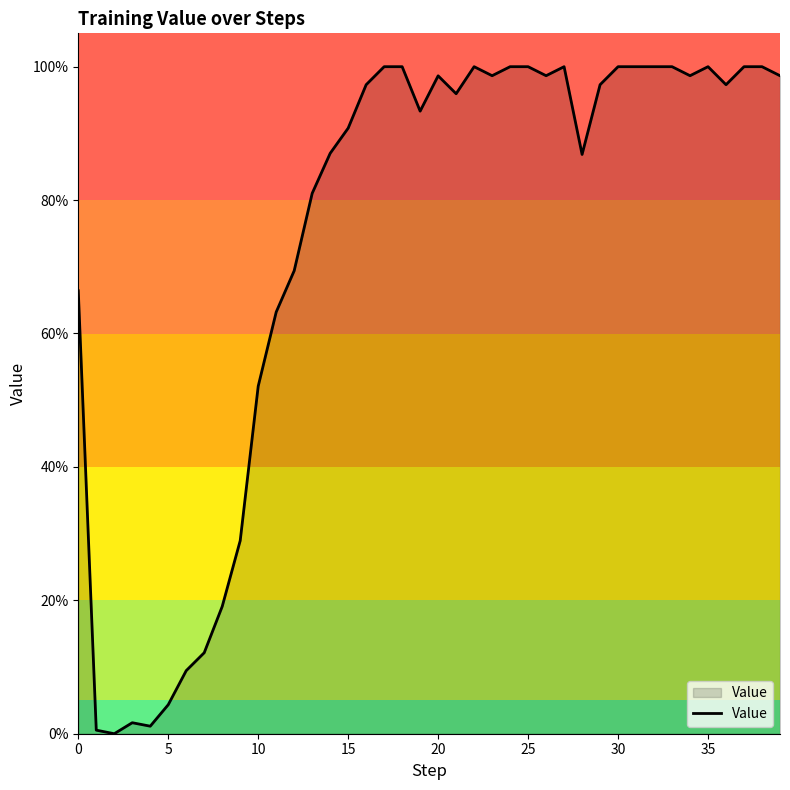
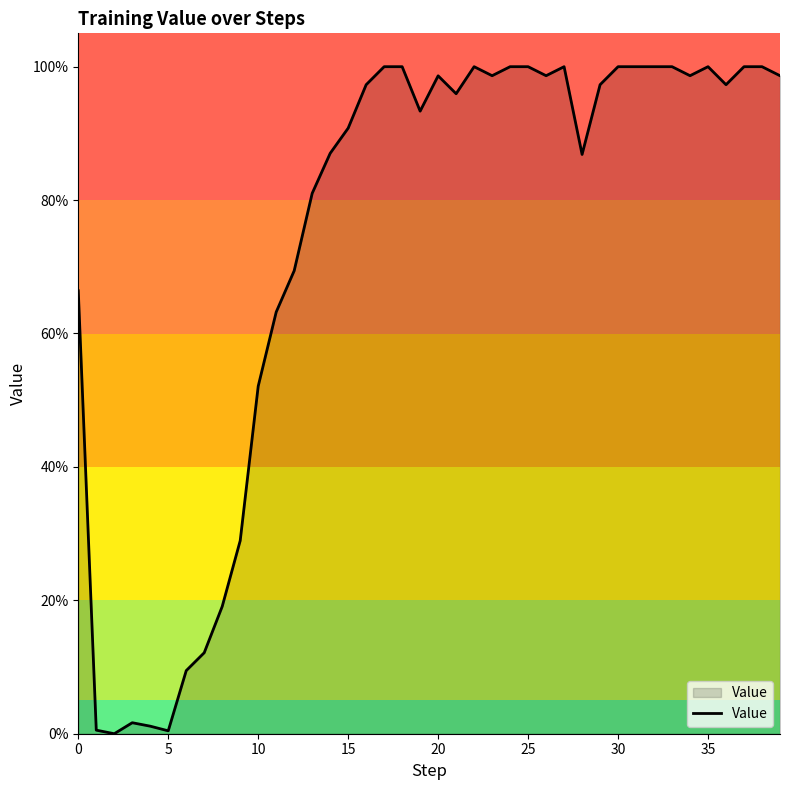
  {
    "0": "66%",
-   "5": "4%",
+   "5": "0%",
    "10": "52%",
    "15": "91%",
    "20": "99%",
    "25": "100%",
    "30": "100%",
    "35": "100%"
  }
